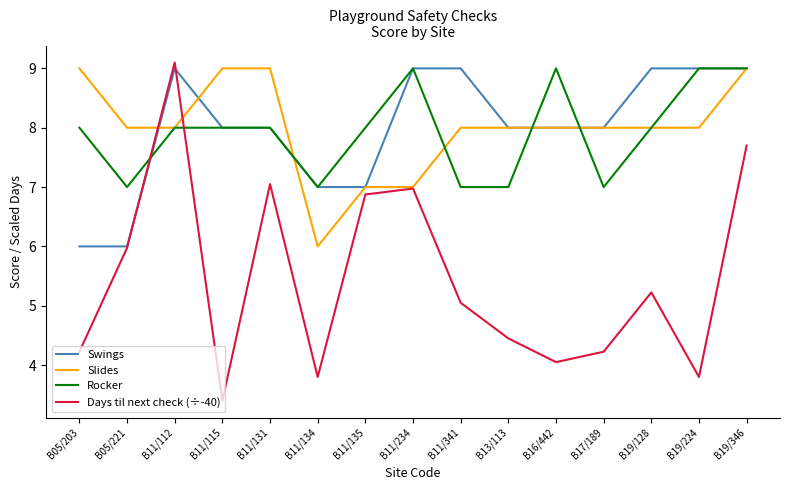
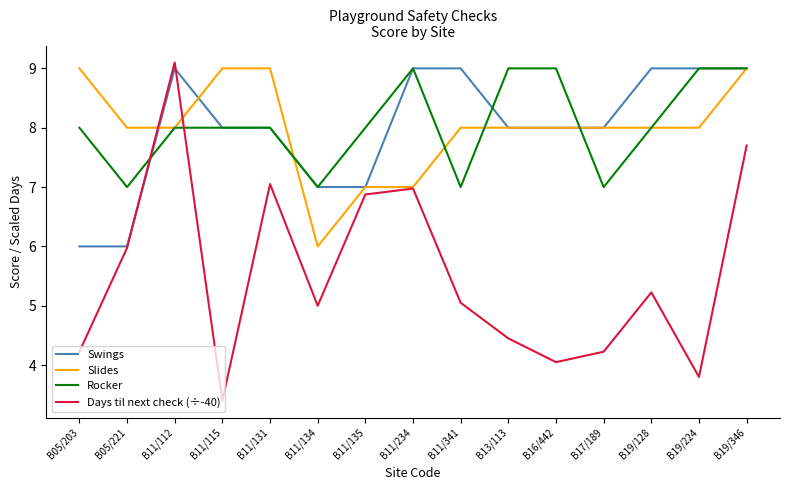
  {
    "Swings": {
      "B05/203": 6.0,
      "B11/112": 9.0,
      "B11/341": 9.0,
      "B19/128": 9.0
    },
    "Slides": {
      "B05/203": 9.0,
      "B05/221": 8.0,
      "B11/115": 9.0,
      "B11/131": 9.0,
      "B11/134": 6.0,
      "B11/341": 8.0,
      "B19/224": 8.0
    },
    "Rocker": {
      "B05/203": 8,
      "B05/221": 7,
      "B11/135": 8,
      "B11/341": 7,
-     "B13/113": 7,
+     "B13/113": 9,
      "B16/442": 9,
      "B17/189": 7
    },
    "Days til next check (÷-40)": {
      "B11/112": 9.1,
      "B11/131": 7.1,
-     "B11/134": 3.8,
+     "B11/134": 5.0,
      "B11/135": 6.9,
      "B11/341": 5.1,
      "B13/113": 4.5,
      "B16/442": 4.1,
      "B17/189": 4.2,
      "B19/128": 5.2,
      "B19/224": 3.8,
      "B19/346": 7.7
    }
  }
